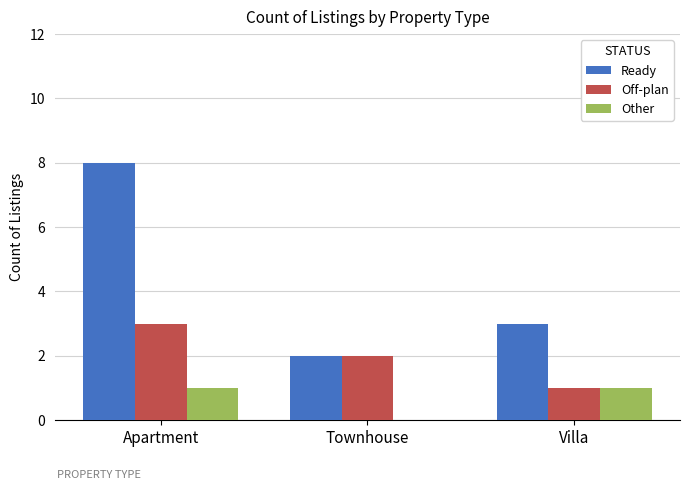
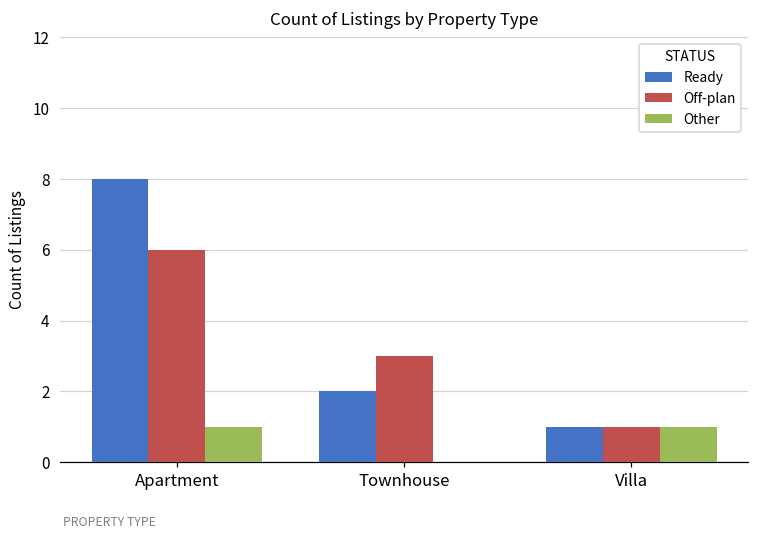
  {
    "Ready": {
      "Apartment": 8,
      "Townhouse": 2,
-     "Villa": 3
+     "Villa": 1
    },
    "Off-plan": {
-     "Apartment": 3,
-     "Townhouse": 2,
+     "Apartment": 6,
+     "Townhouse": 3,
      "Villa": 1
    },
    "Other": {
      "Apartment": 1,
      "Townhouse": 0,
      "Villa": 1
    }
  }
